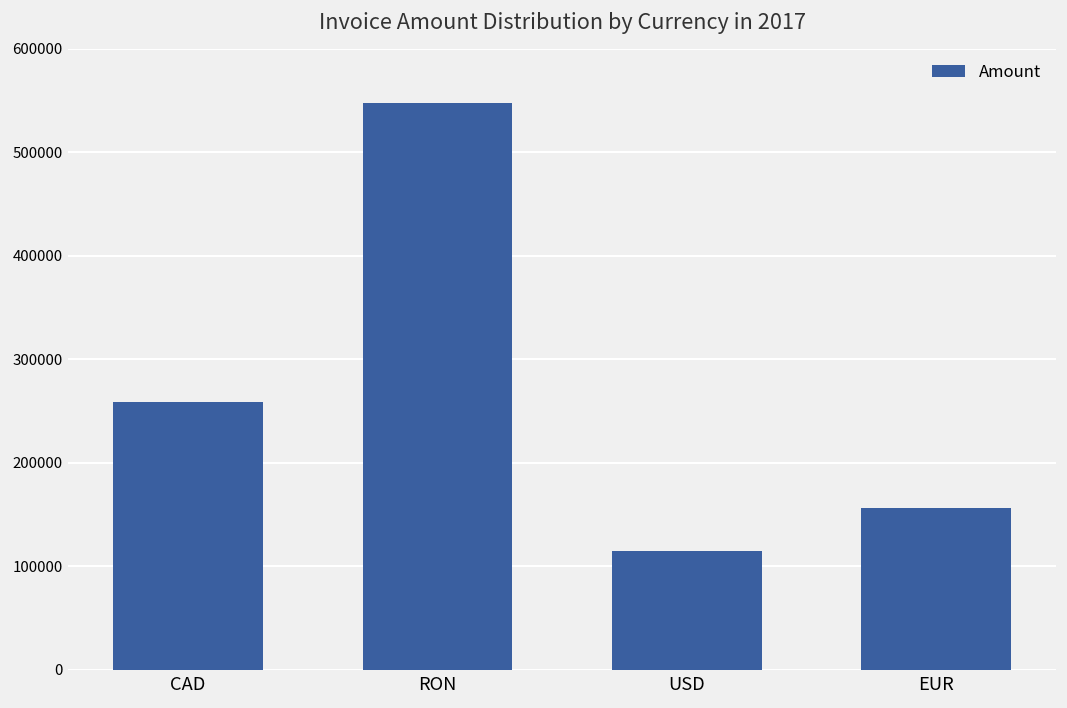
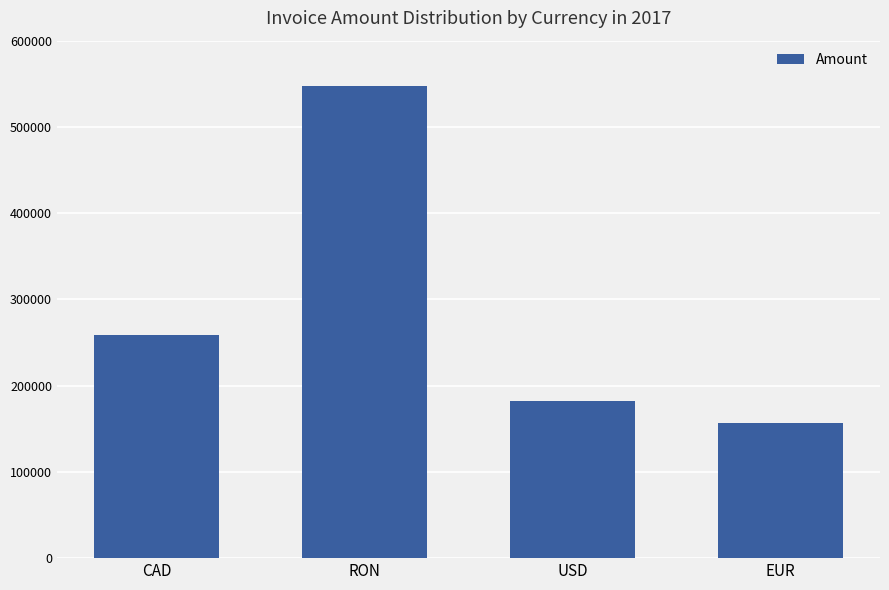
  {
    "CAD": 260000,
    "RON": 550000,
-   "USD": 110000,
+   "USD": 180000,
    "EUR": 160000
  }
